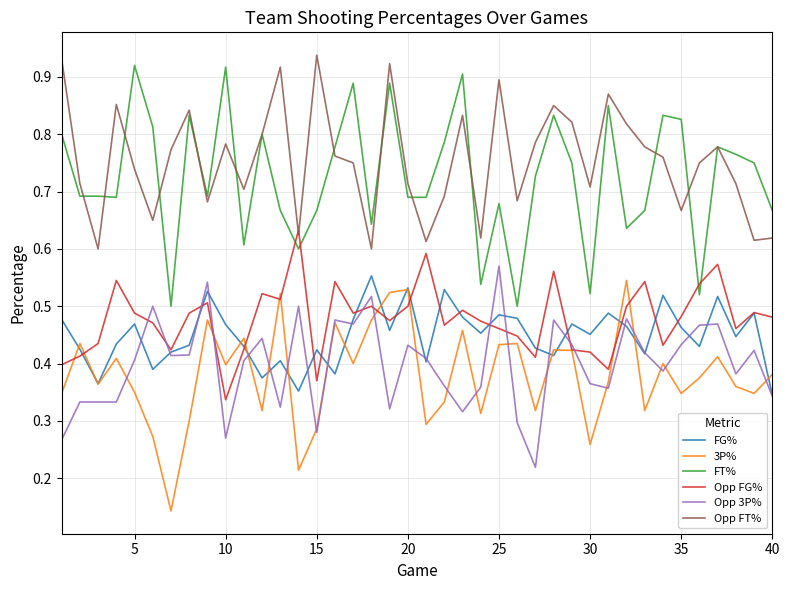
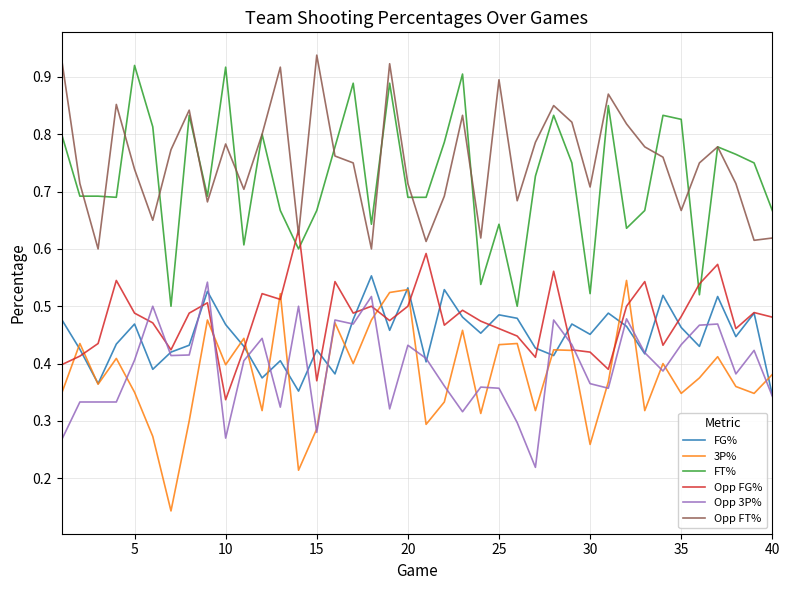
  {
    "FG%": {
      "5": 0.47,
      "10": 0.47,
      "15": 0.42,
      "25": 0.49,
      "30": 0.45,
      "35": 0.46
    },
    "3P%": {
      "5": 0.35,
      "10": 0.40,
      "15": 0.29,
      "25": 0.43,
      "30": 0.26,
      "35": 0.35,
      "40": 0.38
    },
    "FT%": {
      "5": 0.92,
      "10": 0.92,
      "15": 0.67,
      "20": 0.69,
-     "25": 0.68,
+     "25": 0.64,
      "30": 0.52,
      "35": 0.83,
      "40": 0.67
    },
    "Opp FG%": {
      "5": 0.49,
      "10": 0.34,
      "15": 0.37,
      "20": 0.50,
      "25": 0.46,
      "30": 0.42,
      "35": 0.48,
      "40": 0.48
    },
    "Opp 3P%": {
      "5": 0.41,
      "10": 0.27,
      "15": 0.28,
      "20": 0.43,
-     "25": 0.57,
+     "25": 0.36,
      "30": 0.37,
      "35": 0.43
    },
    "Opp FT%": {
      "5": 0.74,
      "10": 0.78,
      "15": 0.94,
      "20": 0.71,
      "25": 0.90,
      "30": 0.71,
      "35": 0.67,
      "40": 0.62
    }
  }
